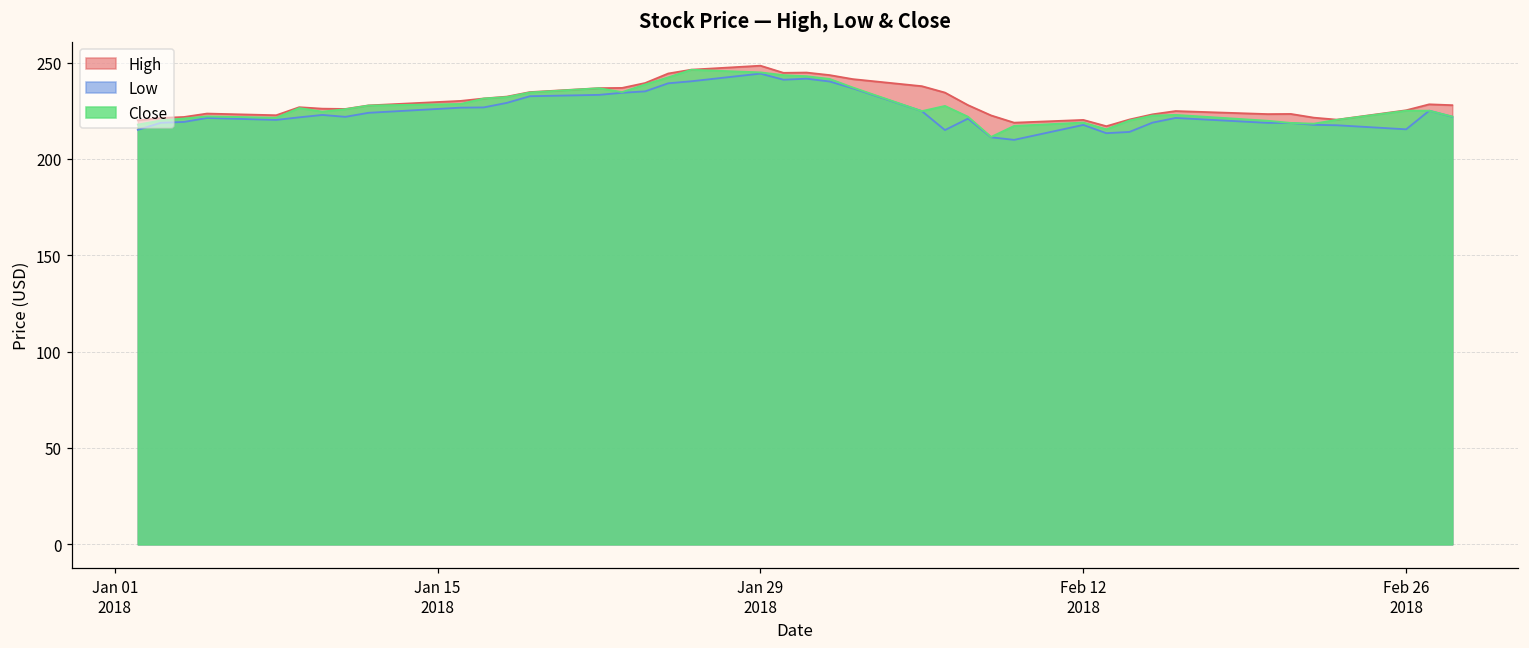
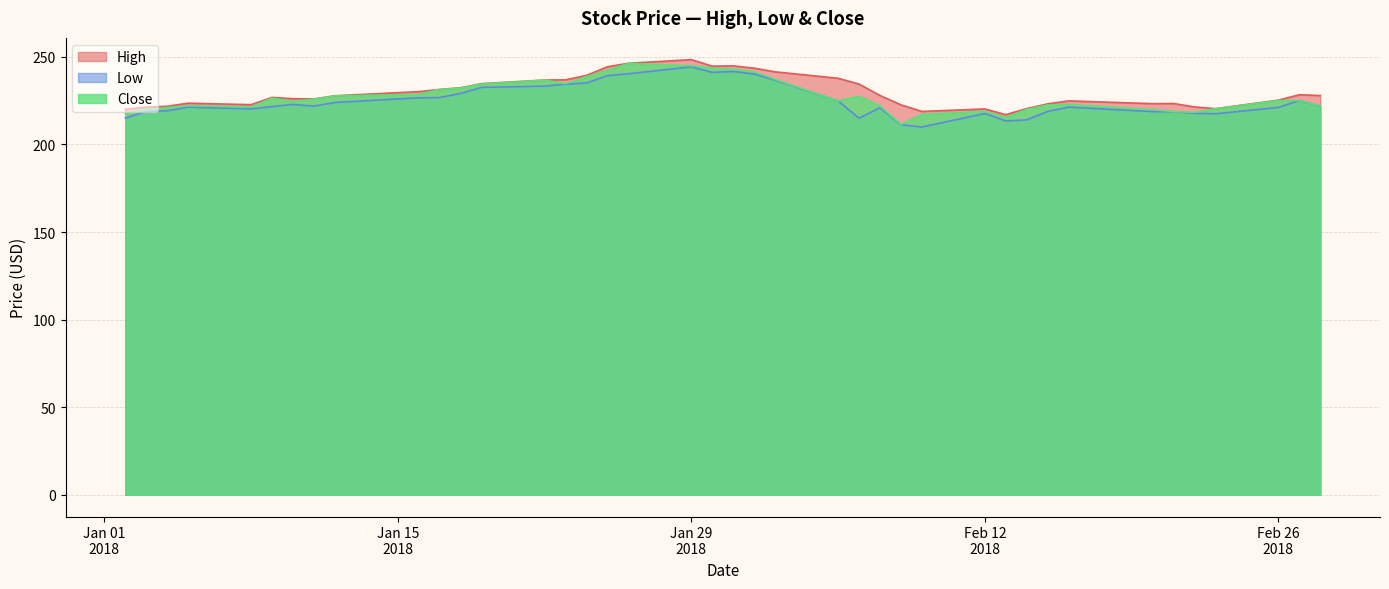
  {
    "High": {
      "Jan 29 2018": 248
    },
    "Low": {
-     "Feb 26 2018": 215
+     "Feb 26 2018": 221
    }
  }
